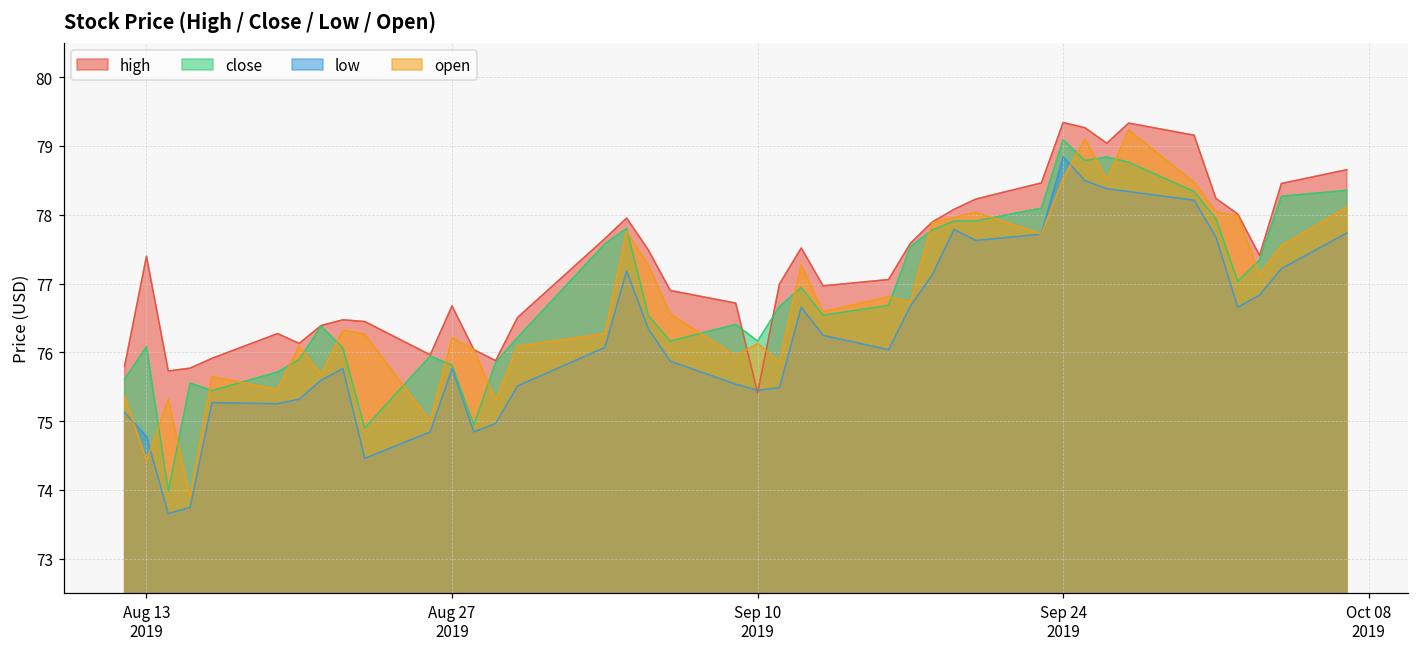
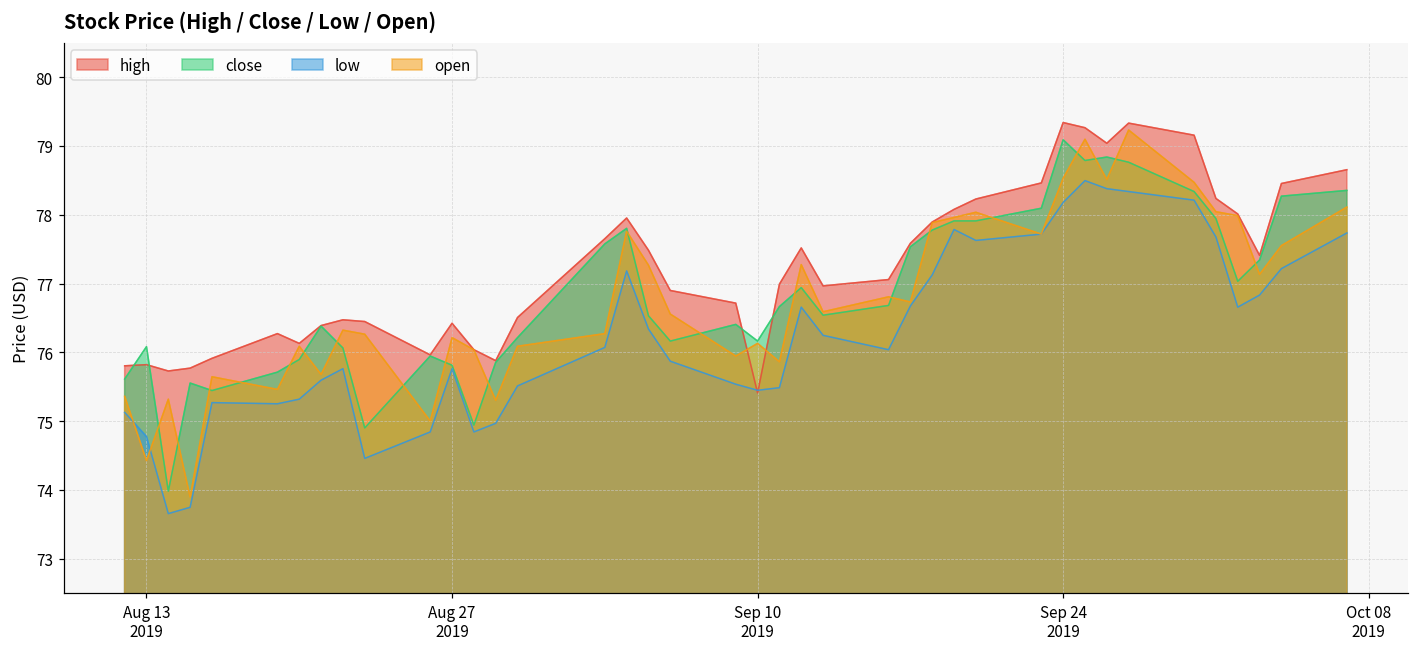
  {
    "high": {
-     "Aug 13 2019": 77.4,
-     "Aug 27 2019": 76.7,
+     "Aug 13 2019": 75.8,
+     "Aug 27 2019": 76.4,
      "Sep 24 2019": 79.3
    },
    "close": {
      "Aug 13 2019": 76.1,
      "Aug 27 2019": 75.8,
      "Sep 24 2019": 79.1
    },
    "low": {
      "Aug 13 2019": 74.8,
      "Aug 27 2019": 75.8,
-     "Sep 24 2019": 78.8
+     "Sep 24 2019": 78.2
    },
    "open": {
      "Aug 13 2019": 74.4,
      "Aug 27 2019": 76.2,
      "Sep 24 2019": 78.5
    }
  }
